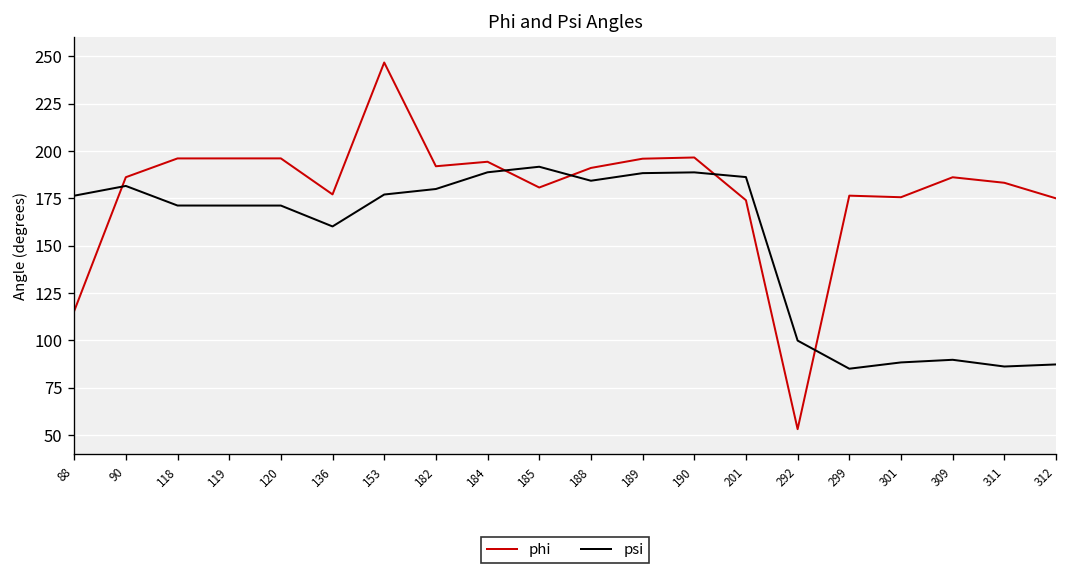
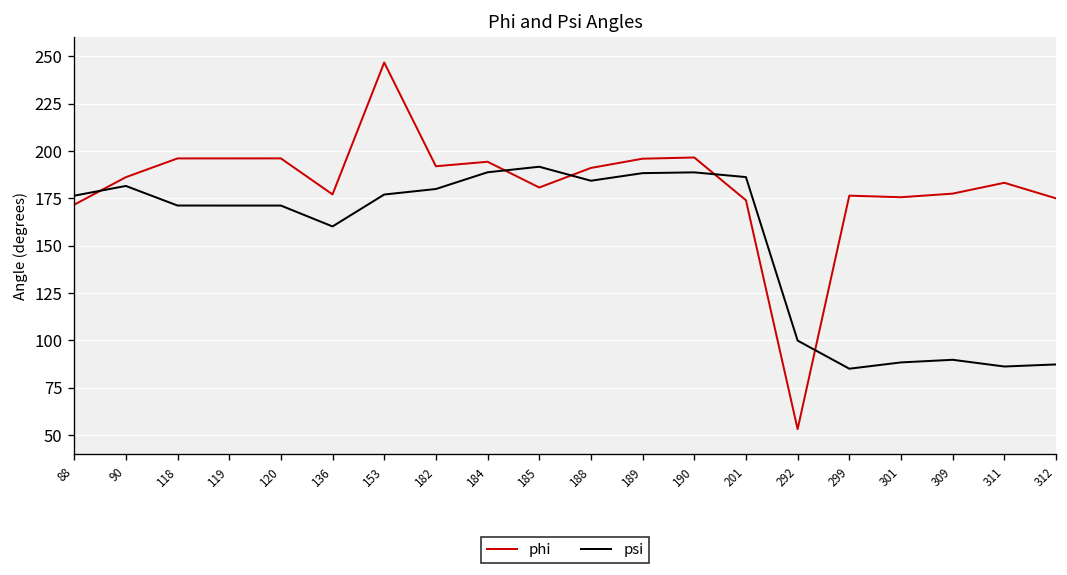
  {
    "phi": {
-     "88": 115,
+     "88": 172,
      "90": 186,
      "118": 196,
      "119": 196,
      "120": 196,
      "136": 177,
      "153": 247,
      "182": 192,
      "184": 194,
      "185": 181,
      "188": 191,
      "189": 196,
      "190": 197,
      "201": 174,
      "292": 53,
      "299": 176,
      "301": 176,
-     "309": 186,
+     "309": 177,
      "311": 183,
      "312": 175
    },
    "psi": {
      "88": 176,
      "90": 182,
      "118": 171,
      "119": 171,
      "120": 171,
      "136": 160,
      "153": 177,
      "182": 180,
      "184": 189,
      "185": 192,
      "188": 184,
      "189": 188,
      "190": 189,
      "201": 186,
      "292": 100,
      "299": 85,
      "301": 88,
      "309": 90,
      "311": 86,
      "312": 87
    }
  }
